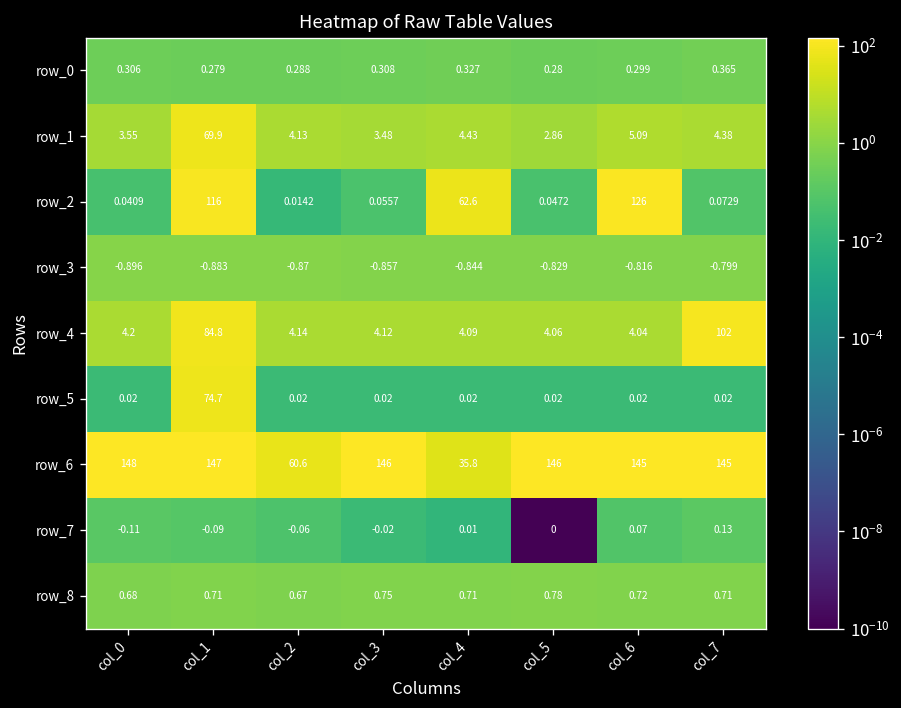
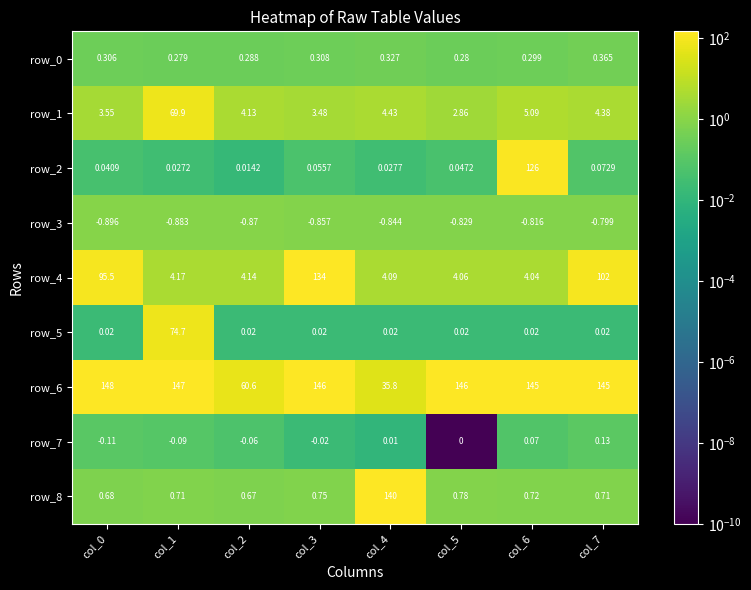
  {
    "row_0": {
      "col_0": 0.306,
      "col_1": 0.279,
      "col_2": 0.288,
      "col_3": 0.308,
      "col_4": 0.327,
      "col_5": 0.28,
      "col_6": 0.299,
      "col_7": 0.365
    },
    "row_1": {
      "col_0": 3.55,
      "col_1": 69.9,
      "col_2": 4.13,
      "col_3": 3.48,
      "col_4": 4.43,
      "col_5": 2.86,
      "col_6": 5.09,
      "col_7": 4.38
    },
    "row_2": {
      "col_0": 0.0409,
-     "col_1": 116,
+     "col_1": 0.0272,
      "col_2": 0.0142,
      "col_3": 0.0557,
-     "col_4": 62.6,
+     "col_4": 0.0277,
      "col_5": 0.0472,
      "col_6": 126,
      "col_7": 0.0729
    },
    "row_3": {
      "col_0": -0.896,
      "col_1": -0.883,
      "col_2": -0.87,
      "col_3": -0.857,
      "col_4": -0.844,
      "col_5": -0.829,
      "col_6": -0.816,
      "col_7": -0.799
    },
    "row_4": {
-     "col_0": 4.2,
-     "col_1": 84.8,
+     "col_0": 95.5,
+     "col_1": 4.17,
      "col_2": 4.14,
-     "col_3": 4.12,
+     "col_3": 134,
      "col_4": 4.09,
      "col_5": 4.06,
      "col_6": 4.04,
      "col_7": 102
    },
    "row_5": {
      "col_0": 0.02,
      "col_1": 74.7,
      "col_2": 0.02,
      "col_3": 0.02,
      "col_4": 0.02,
      "col_5": 0.02,
      "col_6": 0.02,
      "col_7": 0.02
    },
    "row_6": {
      "col_0": 148,
      "col_1": 147,
      "col_2": 60.6,
      "col_3": 146,
      "col_4": 35.8,
      "col_5": 146,
      "col_6": 145,
      "col_7": 145
    },
    "row_7": {
      "col_0": -0.11,
      "col_1": -0.09,
      "col_2": -0.06,
      "col_3": -0.02,
      "col_4": 0.01,
      "col_5": 0,
      "col_6": 0.07,
      "col_7": 0.13
    },
    "row_8": {
      "col_0": 0.68,
      "col_1": 0.71,
      "col_2": 0.67,
      "col_3": 0.75,
-     "col_4": 0.71,
+     "col_4": 140,
      "col_5": 0.78,
      "col_6": 0.72,
      "col_7": 0.71
    }
  }
